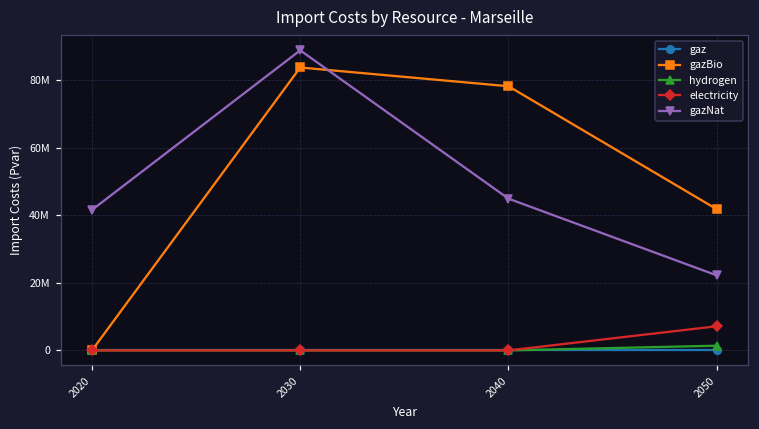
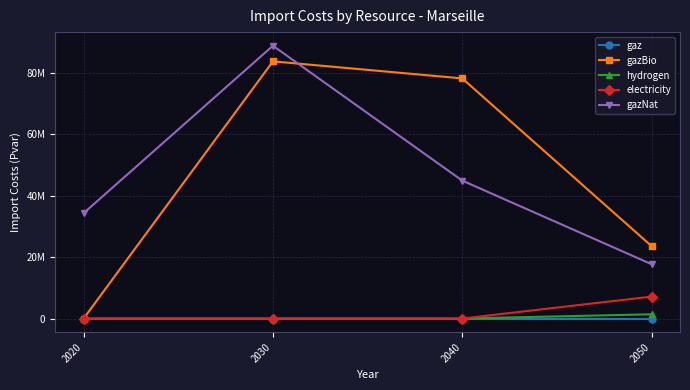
  {
    "gaz": {
      "2050": 0
    },
    "gazBio": {
      "2030": 84000000,
      "2040": 78000000,
-     "2050": 42000000
+     "2050": 24000000
    },
    "hydrogen": {
      "2050": 1000000
    },
    "electricity": {
      "2050": 7000000
    },
    "gazNat": {
-     "2020": 42000000,
+     "2020": 34000000,
      "2030": 89000000,
      "2040": 45000000,
-     "2050": 22000000
+     "2050": 18000000
    }
  }
